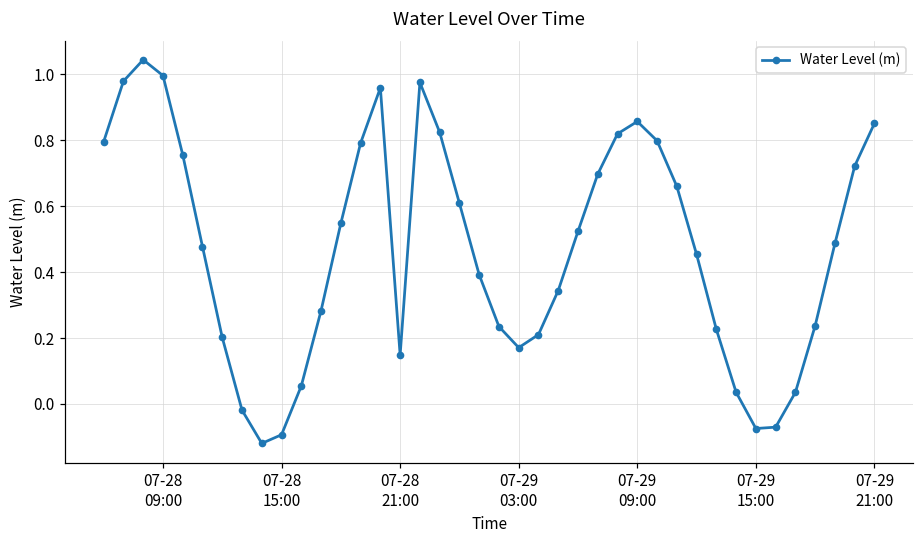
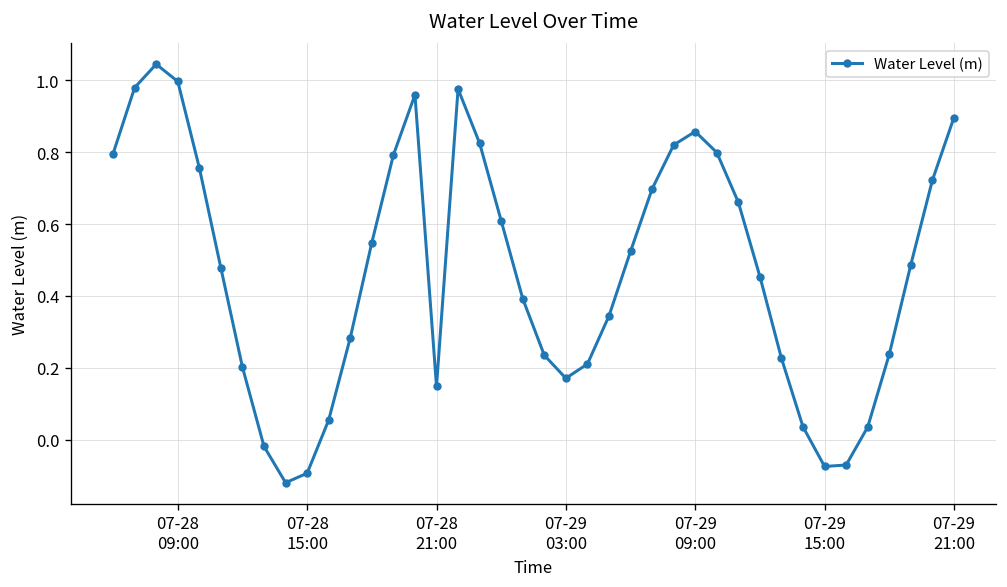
  {
    "07-28 09:00": 1.00,
    "07-28 15:00": -0.09,
    "07-28 21:00": 0.15,
    "07-29 03:00": 0.17,
    "07-29 09:00": 0.86,
    "07-29 15:00": -0.07,
-   "07-29 21:00": 0.85
+   "07-29 21:00": 0.90
  }
